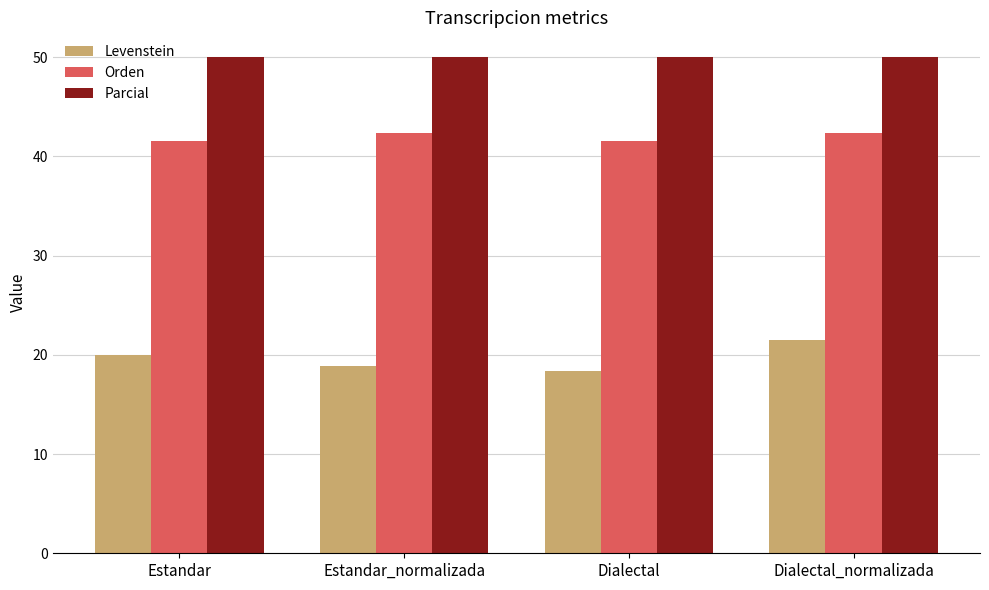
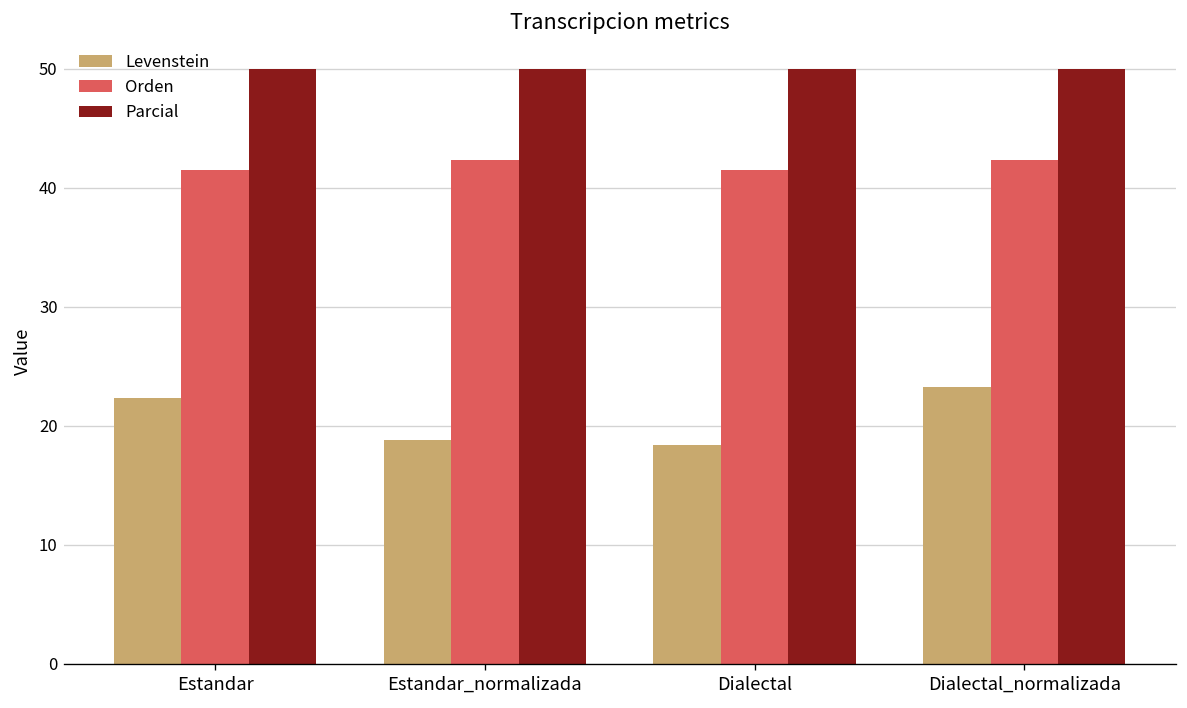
  {
    "Levenstein": {
-     "Estandar": 20,
+     "Estandar": 22,
      "Estandar_normalizada": 19,
      "Dialectal": 18,
-     "Dialectal_normalizada": 21
+     "Dialectal_normalizada": 23
    },
    "Orden": {
      "Estandar": 42,
      "Estandar_normalizada": 42,
      "Dialectal": 42,
      "Dialectal_normalizada": 42
    },
    "Parcial": {
      "Estandar": 50,
      "Estandar_normalizada": 50,
      "Dialectal": 50,
      "Dialectal_normalizada": 50
    }
  }
